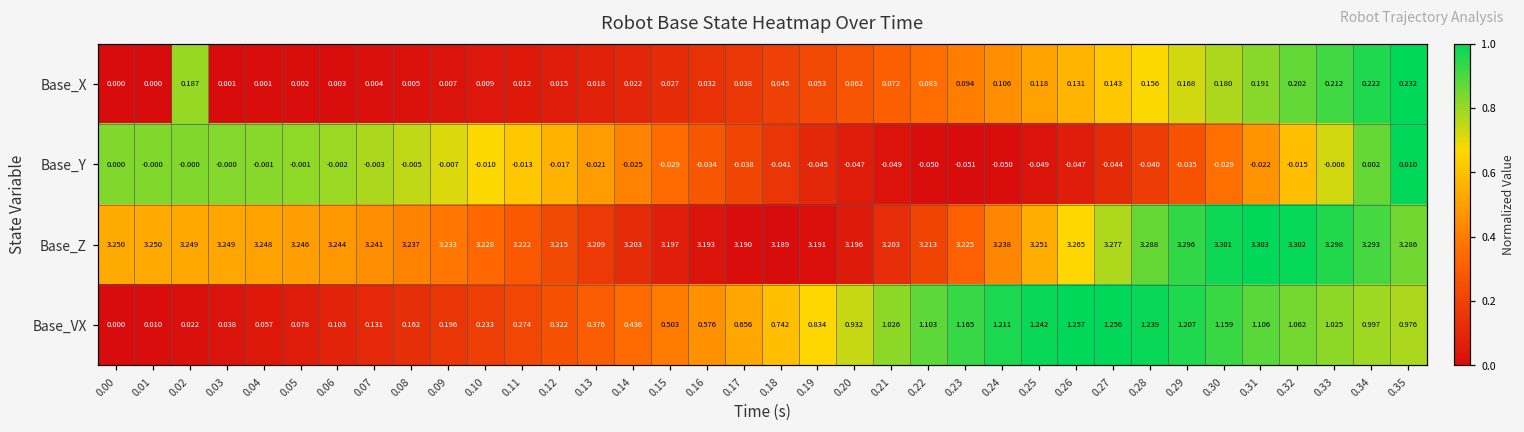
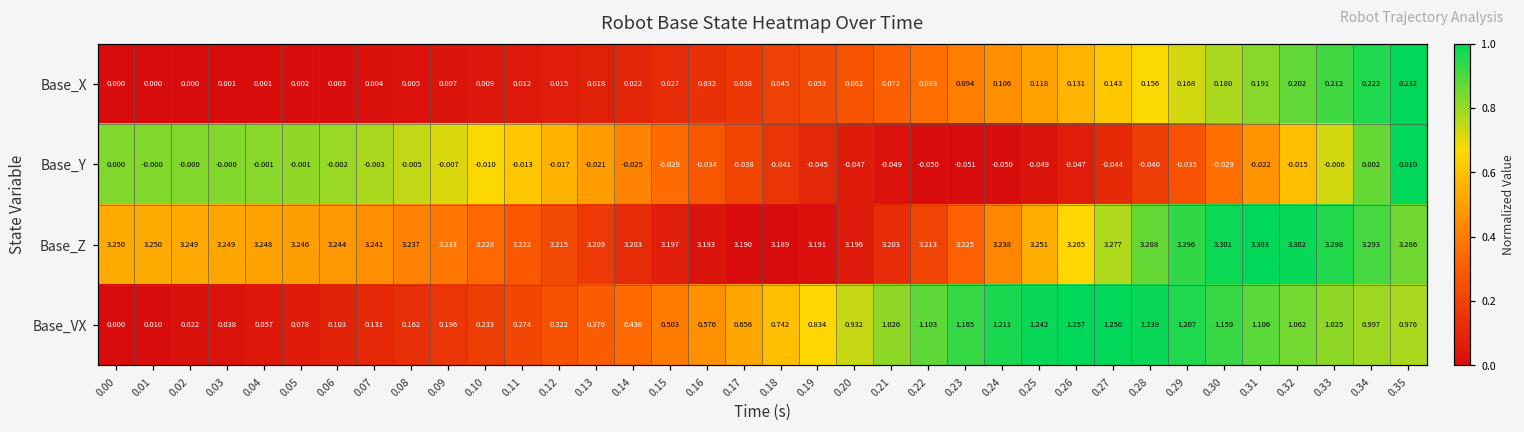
  {
    "Base_X": {
      "0.00": 0.000,
      "0.01": 0.000,
-     "0.02": 0.187,
+     "0.02": 0.000,
      "0.03": 0.001,
      "0.04": 0.001,
      "0.05": 0.002,
      "0.06": 0.003,
      "0.07": 0.004,
      "0.08": 0.005,
      "0.09": 0.007,
      "0.10": 0.009,
      "0.11": 0.012,
      "0.12": 0.015,
      "0.13": 0.018,
      "0.14": 0.022,
      "0.15": 0.027,
      "0.16": 0.032,
      "0.17": 0.038,
      "0.18": 0.045,
      "0.19": 0.053,
      "0.20": 0.062,
      "0.21": 0.072,
      "0.22": 0.083,
      "0.23": 0.094,
      "0.24": 0.106,
      "0.25": 0.118,
      "0.26": 0.131,
      "0.27": 0.143,
      "0.28": 0.156,
      "0.29": 0.168,
      "0.30": 0.180,
      "0.31": 0.191,
      "0.32": 0.202,
      "0.33": 0.212,
      "0.34": 0.222,
      "0.35": 0.232
    },
    "Base_Y": {
      "0.00": 0.000,
      "0.01": -0.000,
      "0.02": -0.000,
      "0.03": -0.000,
      "0.04": -0.001,
      "0.05": -0.001,
      "0.06": -0.002,
      "0.07": -0.003,
      "0.08": -0.005,
      "0.09": -0.007,
      "0.10": -0.010,
      "0.11": -0.013,
      "0.12": -0.017,
      "0.13": -0.021,
      "0.14": -0.025,
      "0.15": -0.029,
      "0.16": -0.034,
      "0.17": -0.038,
      "0.18": -0.041,
      "0.19": -0.045,
      "0.20": -0.047,
      "0.21": -0.049,
      "0.22": -0.050,
      "0.23": -0.051,
      "0.24": -0.050,
      "0.25": -0.049,
      "0.26": -0.047,
      "0.27": -0.044,
      "0.28": -0.040,
      "0.29": -0.035,
      "0.30": -0.029,
      "0.31": -0.022,
      "0.32": -0.015,
      "0.33": -0.006,
      "0.34": 0.002,
      "0.35": 0.010
    },
    "Base_Z": {
      "0.00": 3.250,
      "0.01": 3.250,
      "0.02": 3.249,
      "0.03": 3.249,
      "0.04": 3.248,
      "0.05": 3.246,
      "0.06": 3.244,
      "0.07": 3.241,
      "0.08": 3.237,
      "0.09": 3.233,
      "0.10": 3.228,
      "0.11": 3.222,
      "0.12": 3.215,
      "0.13": 3.209,
      "0.14": 3.203,
      "0.15": 3.197,
      "0.16": 3.193,
      "0.17": 3.190,
      "0.18": 3.189,
      "0.19": 3.191,
      "0.20": 3.196,
      "0.21": 3.203,
      "0.22": 3.213,
      "0.23": 3.225,
      "0.24": 3.238,
      "0.25": 3.251,
      "0.26": 3.265,
      "0.27": 3.277,
      "0.28": 3.288,
      "0.29": 3.296,
      "0.30": 3.301,
      "0.31": 3.303,
      "0.32": 3.302,
      "0.33": 3.298,
      "0.34": 3.293,
      "0.35": 3.286
    },
    "Base_VX": {
      "0.00": 0.000,
      "0.01": 0.010,
      "0.02": 0.022,
      "0.03": 0.038,
      "0.04": 0.057,
      "0.05": 0.078,
      "0.06": 0.103,
      "0.07": 0.131,
      "0.08": 0.162,
      "0.09": 0.196,
      "0.10": 0.233,
      "0.11": 0.274,
      "0.12": 0.322,
      "0.13": 0.376,
      "0.14": 0.436,
      "0.15": 0.503,
      "0.16": 0.576,
      "0.17": 0.656,
      "0.18": 0.742,
      "0.19": 0.834,
      "0.20": 0.932,
      "0.21": 1.026,
      "0.22": 1.103,
      "0.23": 1.165,
      "0.24": 1.211,
      "0.25": 1.242,
      "0.26": 1.257,
      "0.27": 1.256,
      "0.28": 1.239,
      "0.29": 1.207,
      "0.30": 1.159,
      "0.31": 1.106,
      "0.32": 1.062,
      "0.33": 1.025,
      "0.34": 0.997,
      "0.35": 0.976
    }
  }
